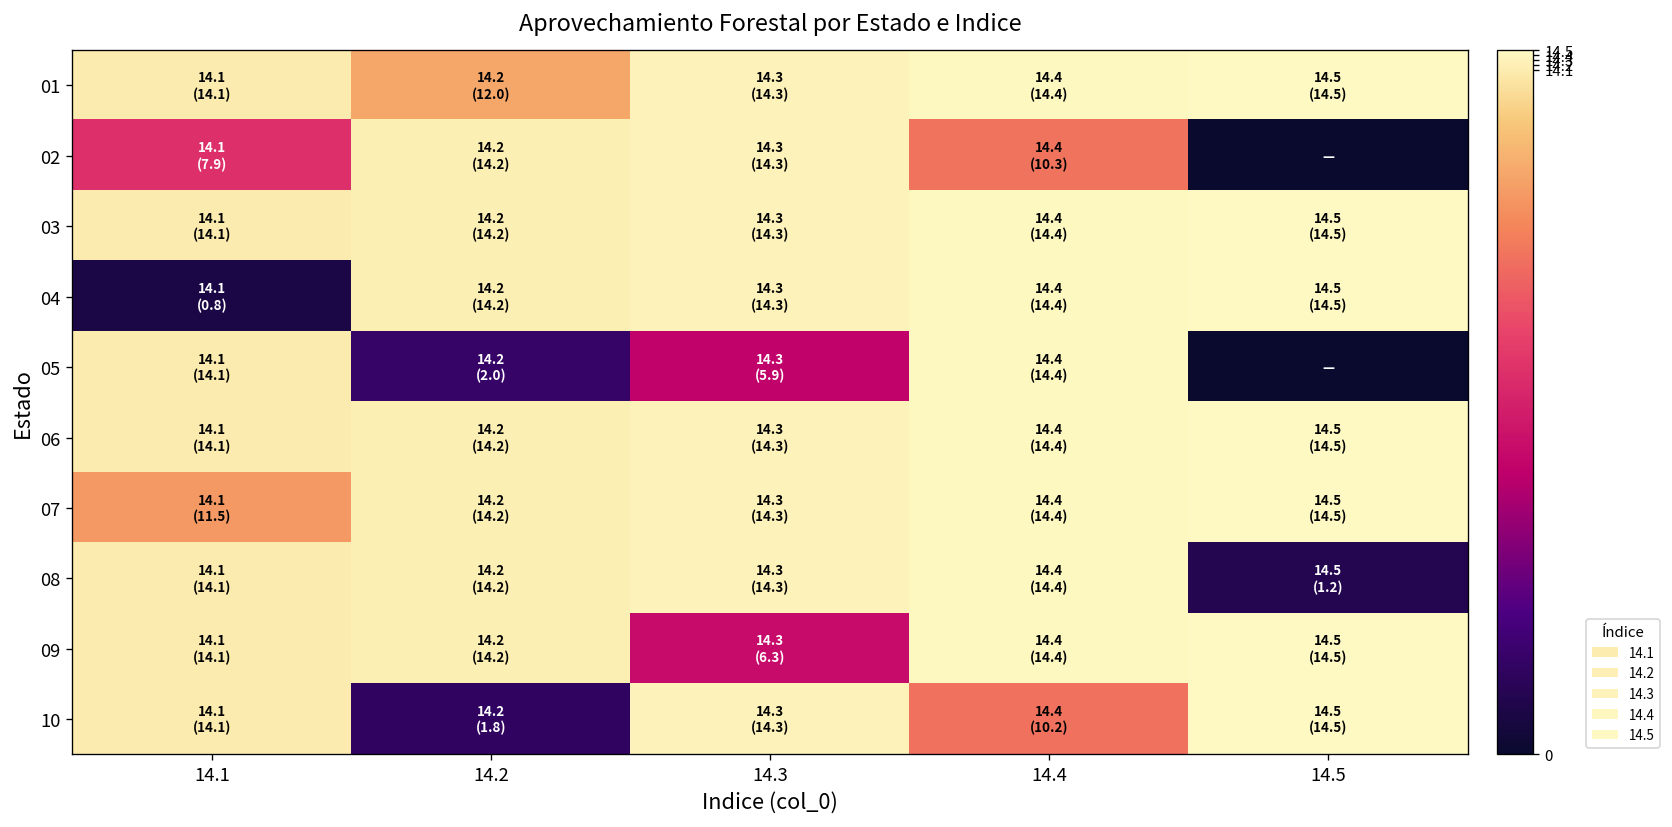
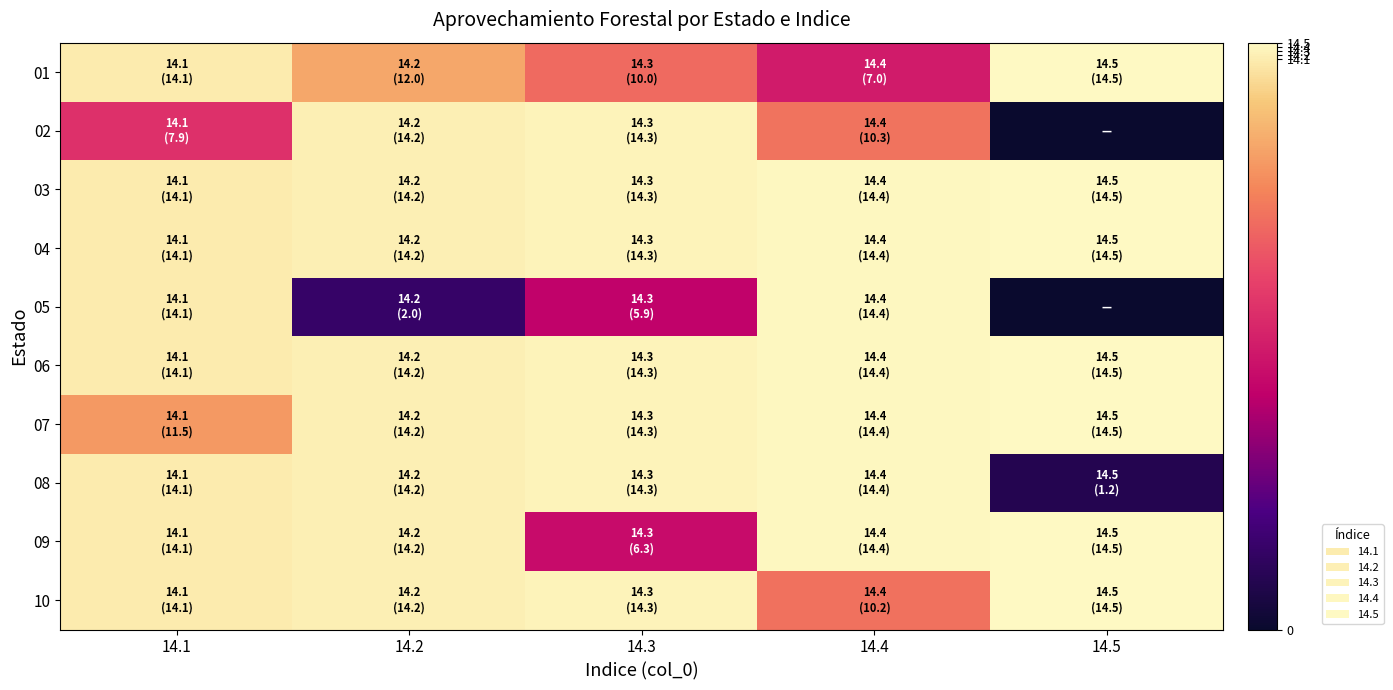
  {
    "01": {
-     "14.3": "(14.3)",
-     "14.4": "(14.4)"
+     "14.3": "(10.0)",
+     "14.4": "(7.0)"
    },
    "04": {
-     "14.1": "(0.8)"
+     "14.1": "(14.1)"
    },
    "10": {
-     "14.2": "(1.8)"
+     "14.2": "(14.2)"
    }
  }
